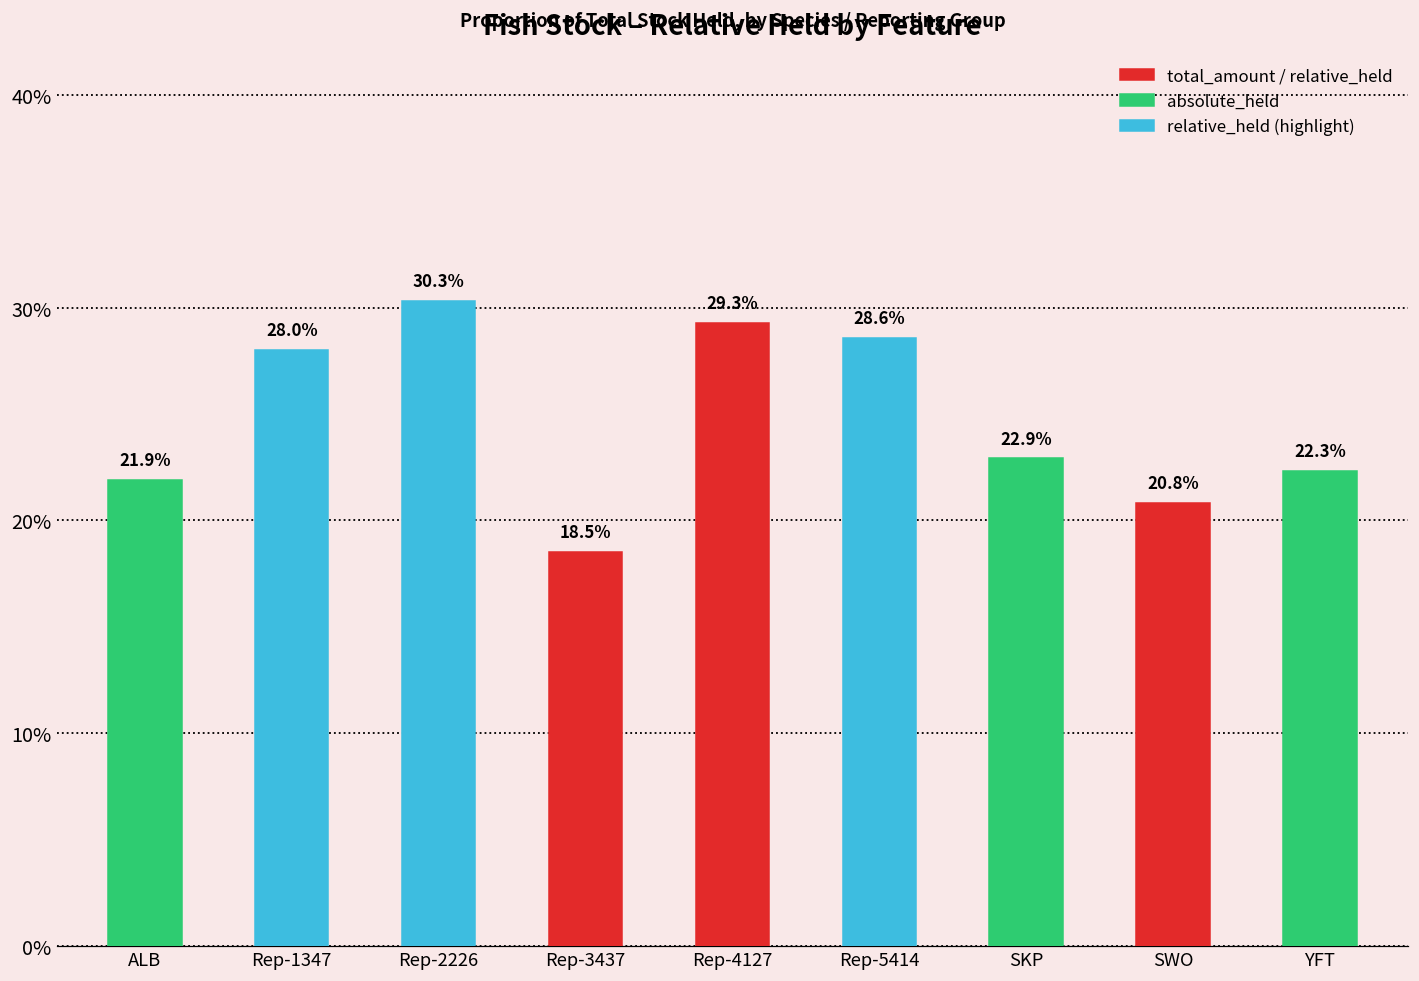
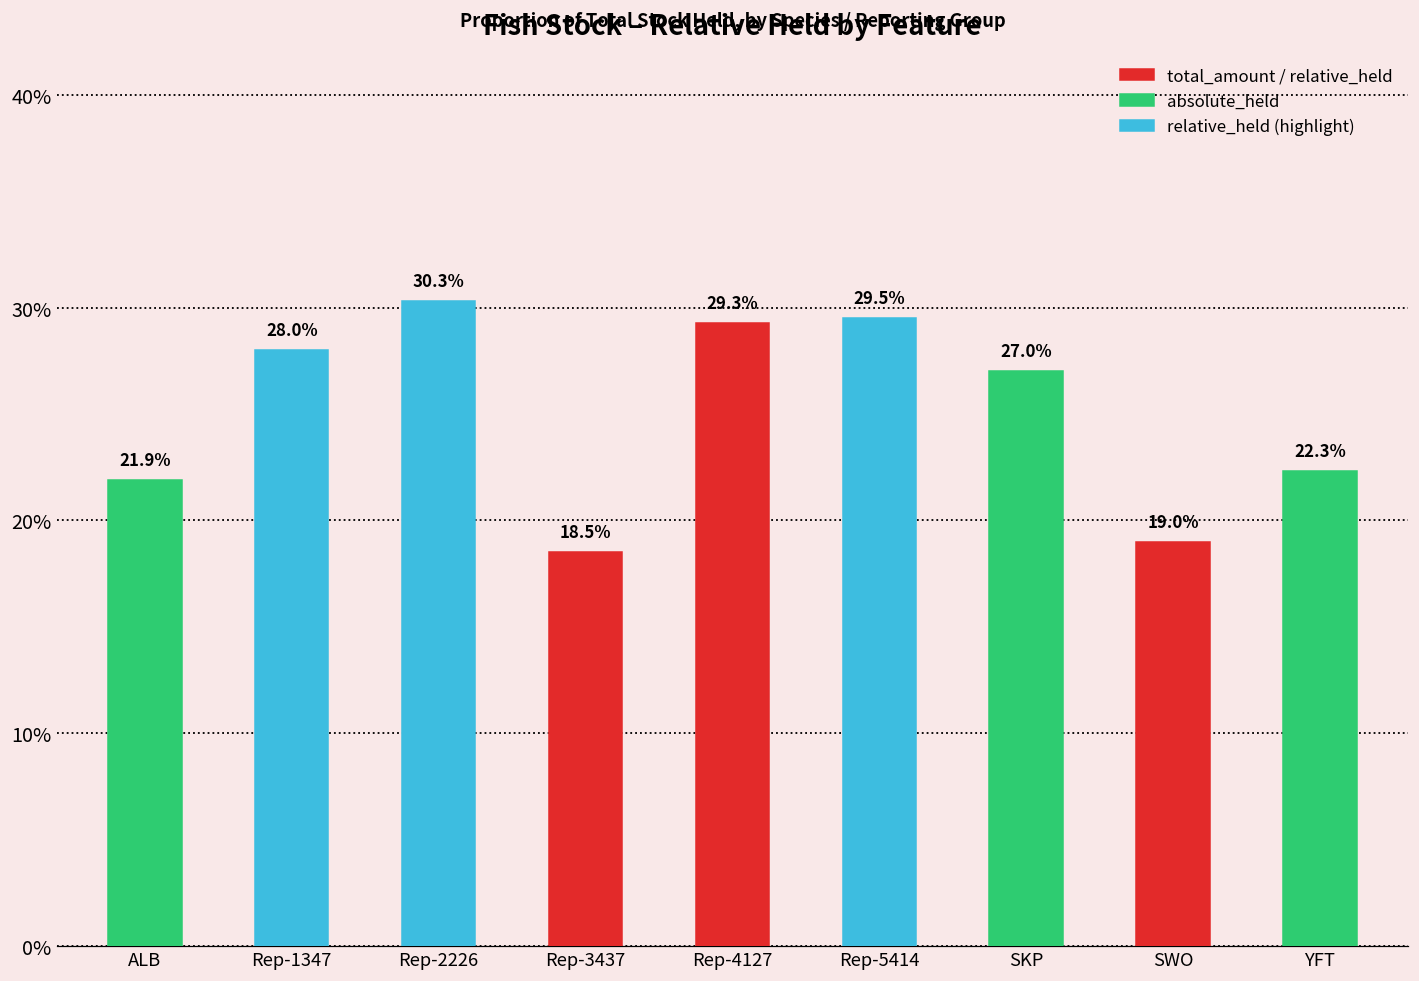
  {
    "ALB": "21.9%",
    "Rep-1347": "28.0%",
    "Rep-2226": "30.3%",
    "Rep-3437": "18.5%",
    "Rep-4127": "29.3%",
-   "Rep-5414": "28.6%",
-   "SKP": "22.9%",
-   "SWO": "20.8%",
+   "Rep-5414": "29.5%",
+   "SKP": "27.0%",
+   "SWO": "19.0%",
    "YFT": "22.3%"
  }
